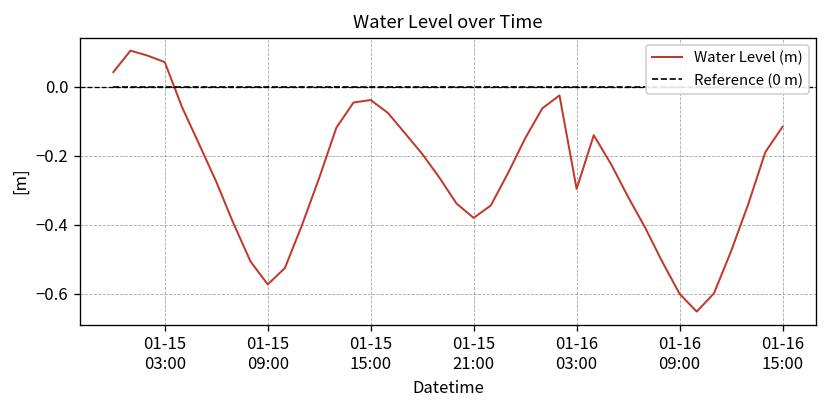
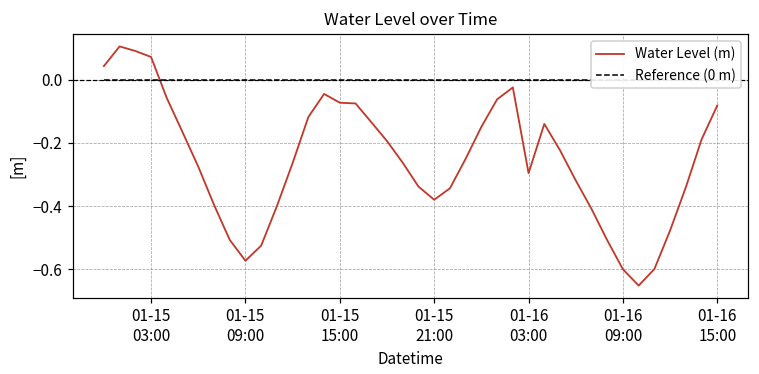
  {
    "Water Level (m)": {
      "01-15 03:00": 0.07,
      "01-15 09:00": -0.57,
-     "01-15 15:00": -0.04,
+     "01-15 15:00": -0.07,
      "01-15 21:00": -0.38,
      "01-16 03:00": -0.30,
      "01-16 09:00": -0.60,
-     "01-16 15:00": -0.12
+     "01-16 15:00": -0.08
    },
    "Reference (0 m)": {
      "01-15 03:00": 0.00,
      "01-15 09:00": 0.00,
      "01-15 15:00": 0.00,
      "01-15 21:00": 0.00,
      "01-16 03:00": 0.00
    }
  }
